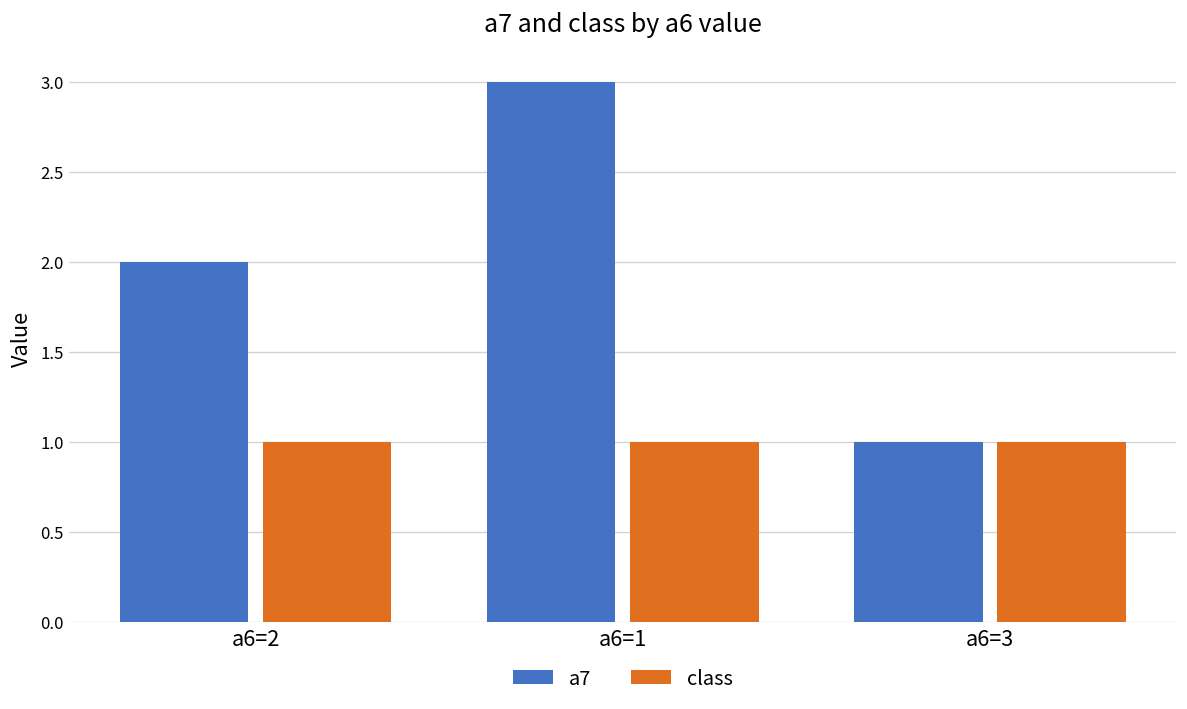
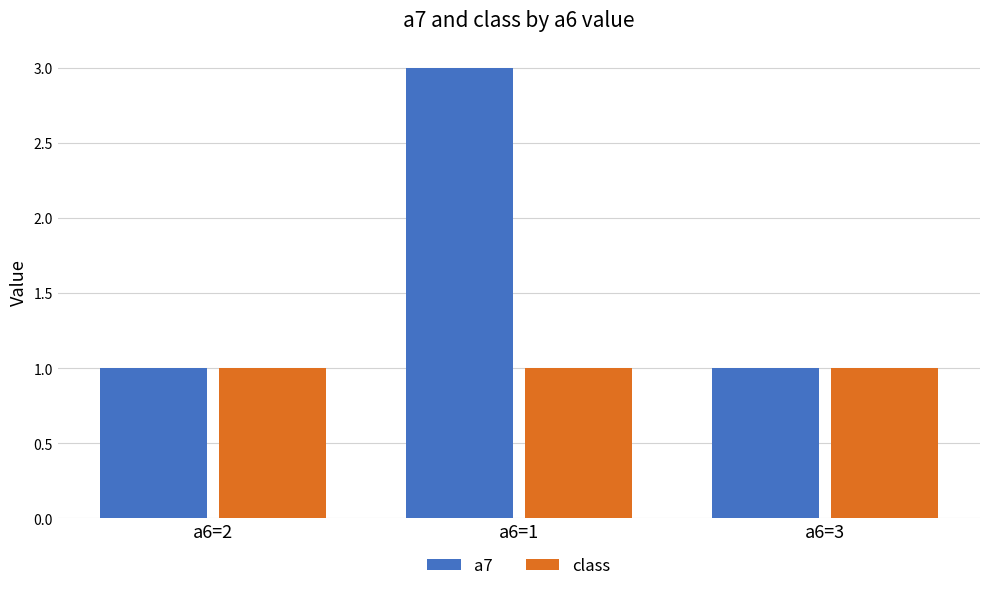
  {
    "a7": {
-     "a6=2": 2,
+     "a6=2": 1,
      "a6=1": 3,
      "a6=3": 1
    },
    "class": {
      "a6=2": 1,
      "a6=1": 1,
      "a6=3": 1
    }
  }
